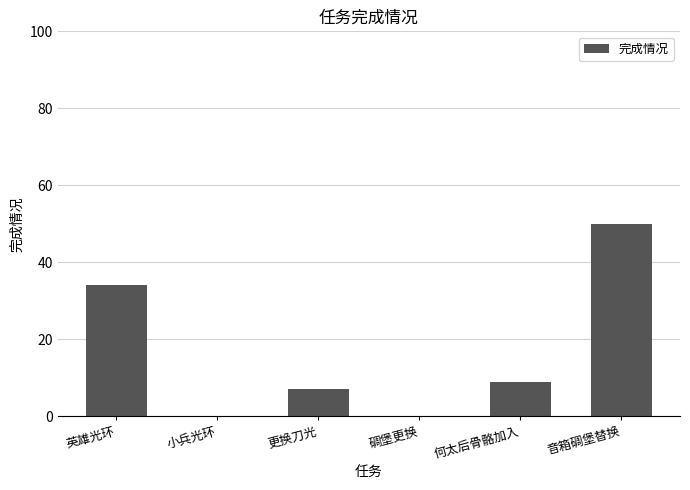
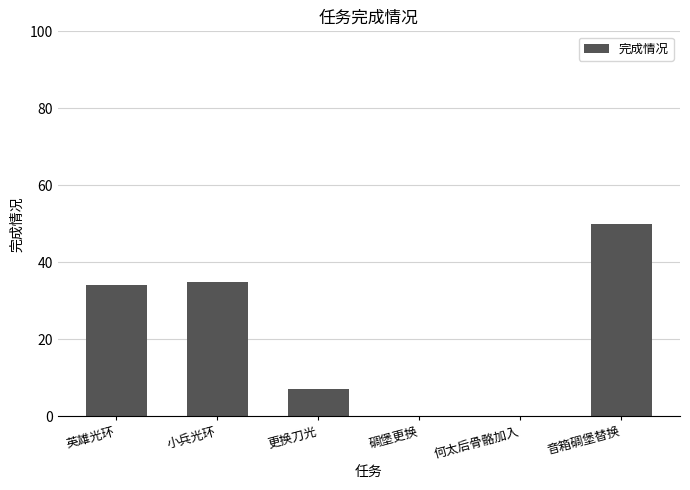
  {
    "英雄光环": 34,
-   "小兵光环": 0,
+   "小兵光环": 35,
    "更换刀光": 7,
    "碉堡更换": 0,
-   "何太后骨骼加入": 9,
+   "何太后骨骼加入": 0,
    "音箱碉堡替换": 50
  }
